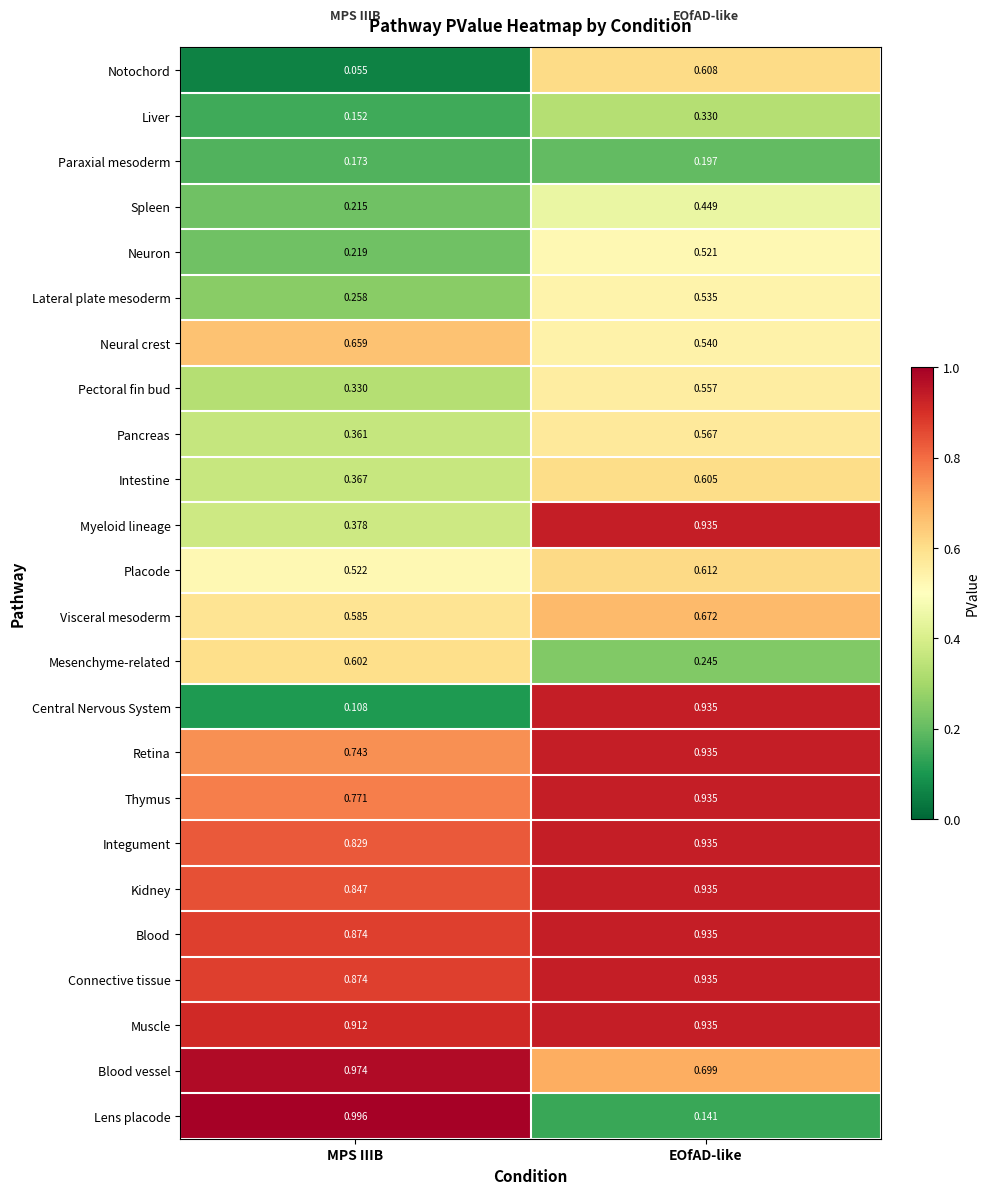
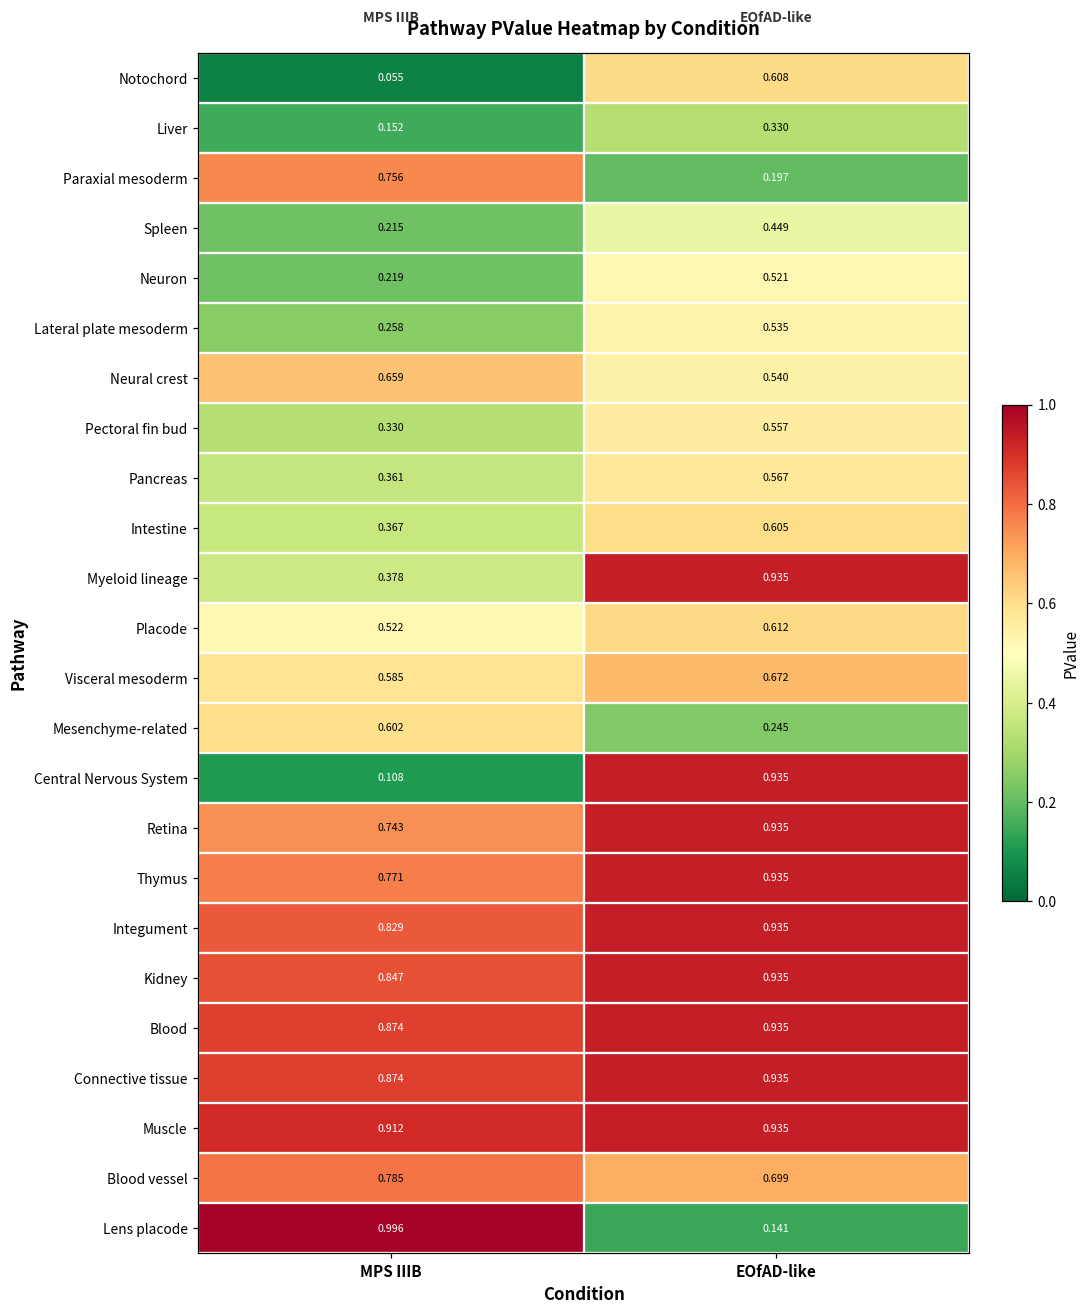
  {
    "Notochord": {
      "MPS IIIB": 0.055,
      "EOfAD-like": 0.608
    },
    "Liver": {
      "MPS IIIB": 0.152,
      "EOfAD-like": 0.330
    },
    "Paraxial mesoderm": {
-     "MPS IIIB": 0.173,
+     "MPS IIIB": 0.756,
      "EOfAD-like": 0.197
    },
    "Spleen": {
      "MPS IIIB": 0.215,
      "EOfAD-like": 0.449
    },
    "Neuron": {
      "MPS IIIB": 0.219,
      "EOfAD-like": 0.521
    },
    "Lateral plate mesoderm": {
      "MPS IIIB": 0.258,
      "EOfAD-like": 0.535
    },
    "Neural crest": {
      "MPS IIIB": 0.659,
      "EOfAD-like": 0.540
    },
    "Pectoral fin bud": {
      "MPS IIIB": 0.330,
      "EOfAD-like": 0.557
    },
    "Pancreas": {
      "MPS IIIB": 0.361,
      "EOfAD-like": 0.567
    },
    "Intestine": {
      "MPS IIIB": 0.367,
      "EOfAD-like": 0.605
    },
    "Myeloid lineage": {
      "MPS IIIB": 0.378,
      "EOfAD-like": 0.935
    },
    "Placode": {
      "MPS IIIB": 0.522,
      "EOfAD-like": 0.612
    },
    "Visceral mesoderm": {
      "MPS IIIB": 0.585,
      "EOfAD-like": 0.672
    },
    "Mesenchyme-related": {
      "MPS IIIB": 0.602,
      "EOfAD-like": 0.245
    },
    "Central Nervous System": {
      "MPS IIIB": 0.108,
      "EOfAD-like": 0.935
    },
    "Retina": {
      "MPS IIIB": 0.743,
      "EOfAD-like": 0.935
    },
    "Thymus": {
      "MPS IIIB": 0.771,
      "EOfAD-like": 0.935
    },
    "Integument": {
      "MPS IIIB": 0.829,
      "EOfAD-like": 0.935
    },
    "Kidney": {
      "MPS IIIB": 0.847,
      "EOfAD-like": 0.935
    },
    "Blood": {
      "MPS IIIB": 0.874,
      "EOfAD-like": 0.935
    },
    "Connective tissue": {
      "MPS IIIB": 0.874,
      "EOfAD-like": 0.935
    },
    "Muscle": {
      "MPS IIIB": 0.912,
      "EOfAD-like": 0.935
    },
    "Blood vessel": {
-     "MPS IIIB": 0.974,
+     "MPS IIIB": 0.785,
      "EOfAD-like": 0.699
    },
    "Lens placode": {
      "MPS IIIB": 0.996,
      "EOfAD-like": 0.141
    }
  }
